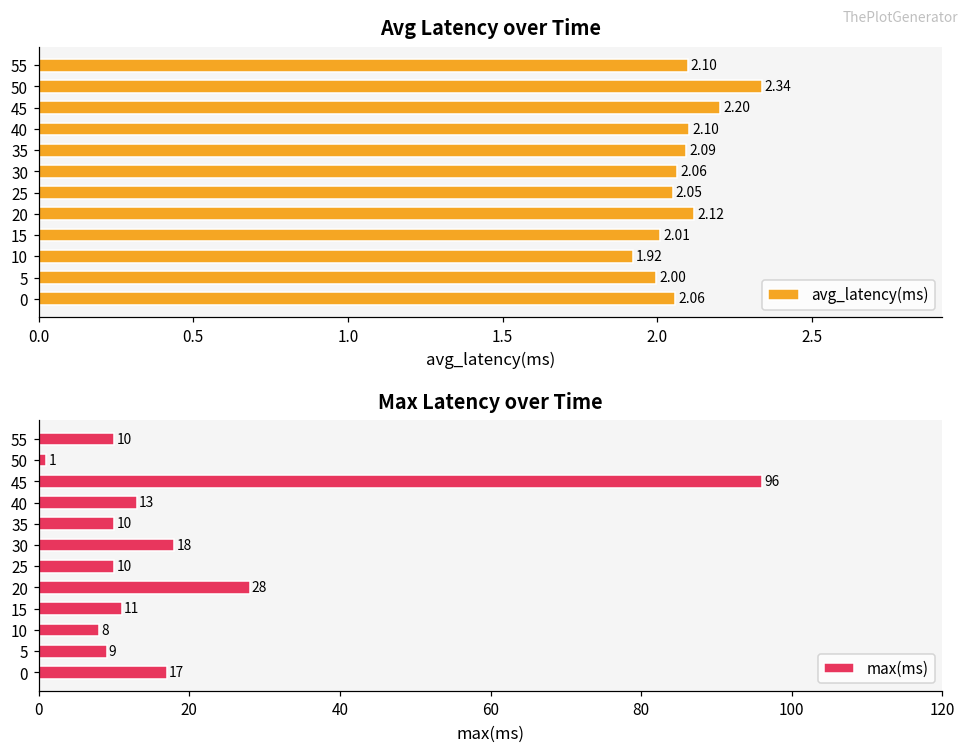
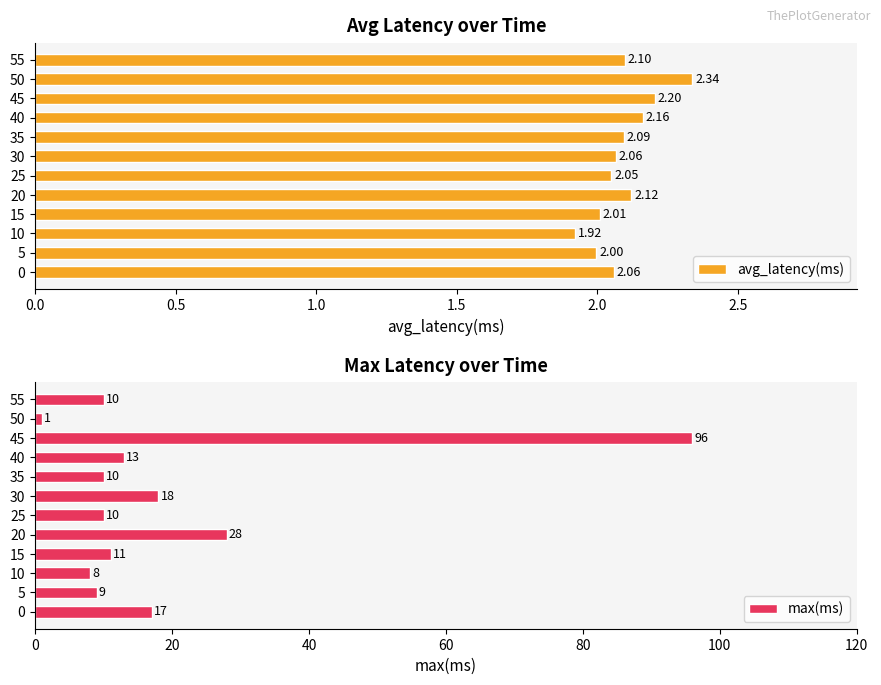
  {
    "Avg Latency over Time": {
      "55": 2.10,
      "50": 2.34,
      "45": 2.20,
-     "40": 2.10,
+     "40": 2.16,
      "35": 2.09,
      "30": 2.06,
      "25": 2.05,
      "20": 2.12,
      "15": 2.01,
      "10": 1.92,
      "5": 2.00,
      "0": 2.06
    },
    "Max Latency over Time": {
      "55": 10,
      "50": 1,
      "45": 96,
      "40": 13,
      "35": 10,
      "30": 18,
      "25": 10,
      "20": 28,
      "15": 11,
      "10": 8,
      "5": 9,
      "0": 17
    }
  }
